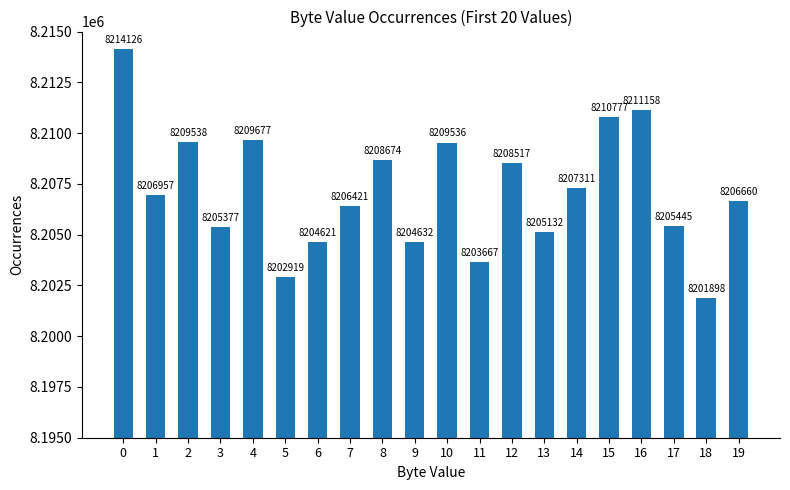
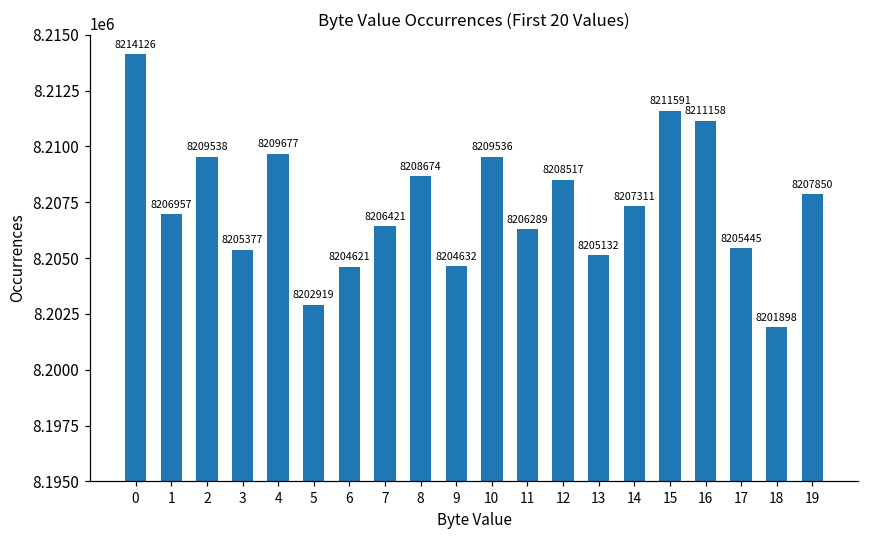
  {
    "0": 8214126,
    "1": 8206957,
    "2": 8209538,
    "3": 8205377,
    "4": 8209677,
    "5": 8202919,
    "6": 8204621,
    "7": 8206421,
    "8": 8208674,
    "9": 8204632,
    "10": 8209536,
-   "11": 8203667,
+   "11": 8206289,
    "12": 8208517,
    "13": 8205132,
    "14": 8207311,
-   "15": 8210777,
+   "15": 8211591,
    "16": 8211158,
    "17": 8205445,
    "18": 8201898,
-   "19": 8206660
+   "19": 8207850
  }
